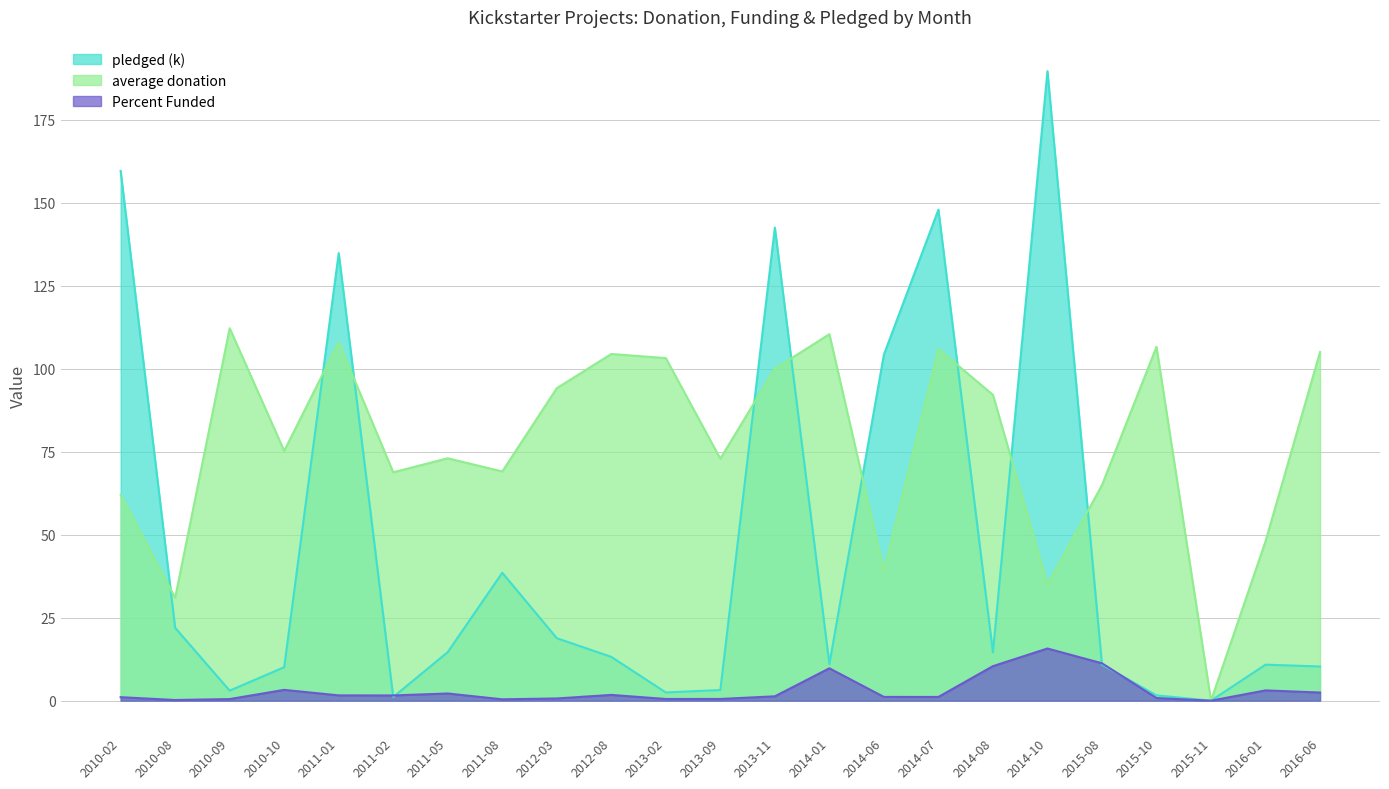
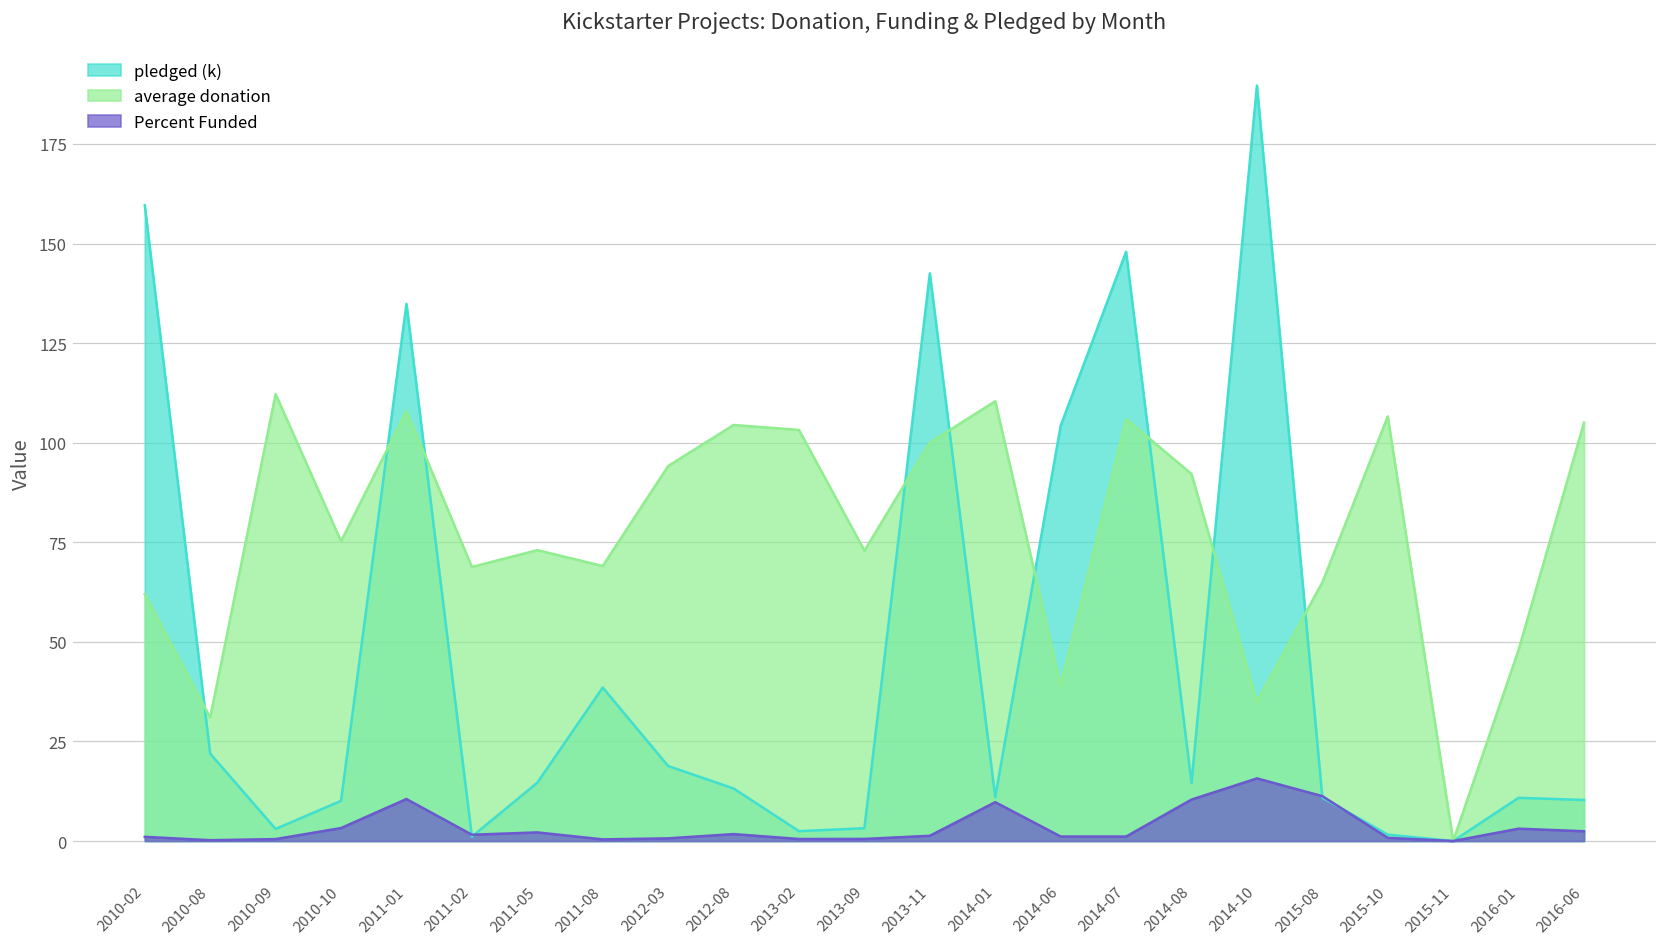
  {
    "pledged (k)": {
      "2010-02": 160,
      "2010-08": 22,
      "2010-09": 3,
      "2010-10": 10,
      "2011-01": 135,
      "2011-05": 15,
      "2011-08": 39,
      "2012-03": 19,
      "2012-08": 13,
      "2013-02": 2,
      "2013-09": 3,
      "2013-11": 143,
      "2014-01": 11,
      "2014-06": 104,
      "2014-07": 148,
      "2014-08": 15,
      "2014-10": 190,
      "2015-10": 2,
      "2016-01": 11,
      "2016-06": 10
    },
    "average donation": {
      "2010-02": 62,
      "2010-08": 31,
      "2010-09": 112,
      "2010-10": 75,
      "2011-01": 108,
      "2011-02": 69,
      "2011-05": 73,
      "2011-08": 69,
      "2012-03": 94,
      "2012-08": 104,
      "2013-02": 103,
      "2013-09": 73,
      "2013-11": 100,
      "2014-01": 110,
      "2014-06": 39,
      "2014-07": 106,
      "2014-08": 92,
      "2014-10": 35,
      "2015-08": 65,
      "2015-10": 107,
      "2016-01": 48,
      "2016-06": 105
    },
    "Percent Funded": {
      "2010-02": 1,
      "2010-08": 0,
      "2010-09": 0,
      "2010-10": 3,
-     "2011-01": 2,
+     "2011-01": 11,
      "2011-05": 2,
      "2011-08": 0,
      "2012-03": 1,
      "2012-08": 2,
      "2013-02": 1,
      "2013-09": 1,
      "2013-11": 1,
      "2014-01": 10,
      "2014-06": 1,
      "2014-07": 1,
      "2014-08": 10,
      "2014-10": 16,
      "2015-10": 1,
      "2016-01": 3,
      "2016-06": 2
    }
  }
